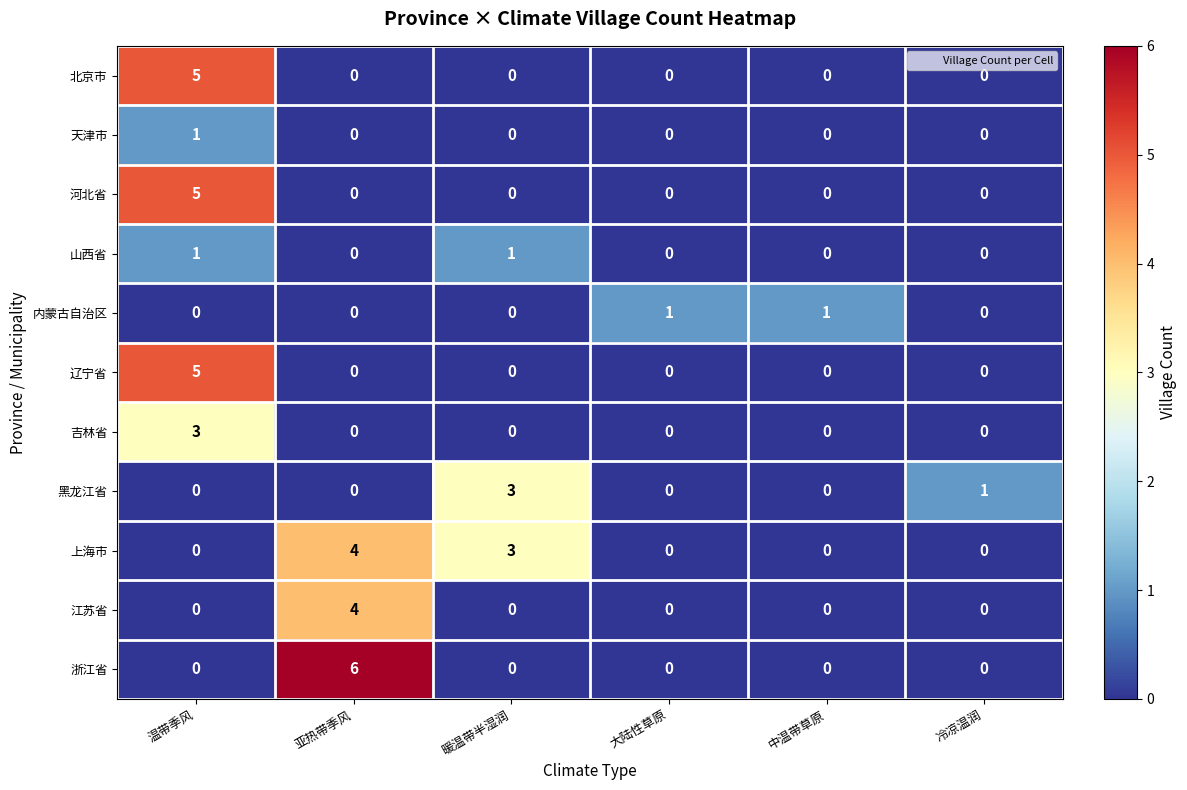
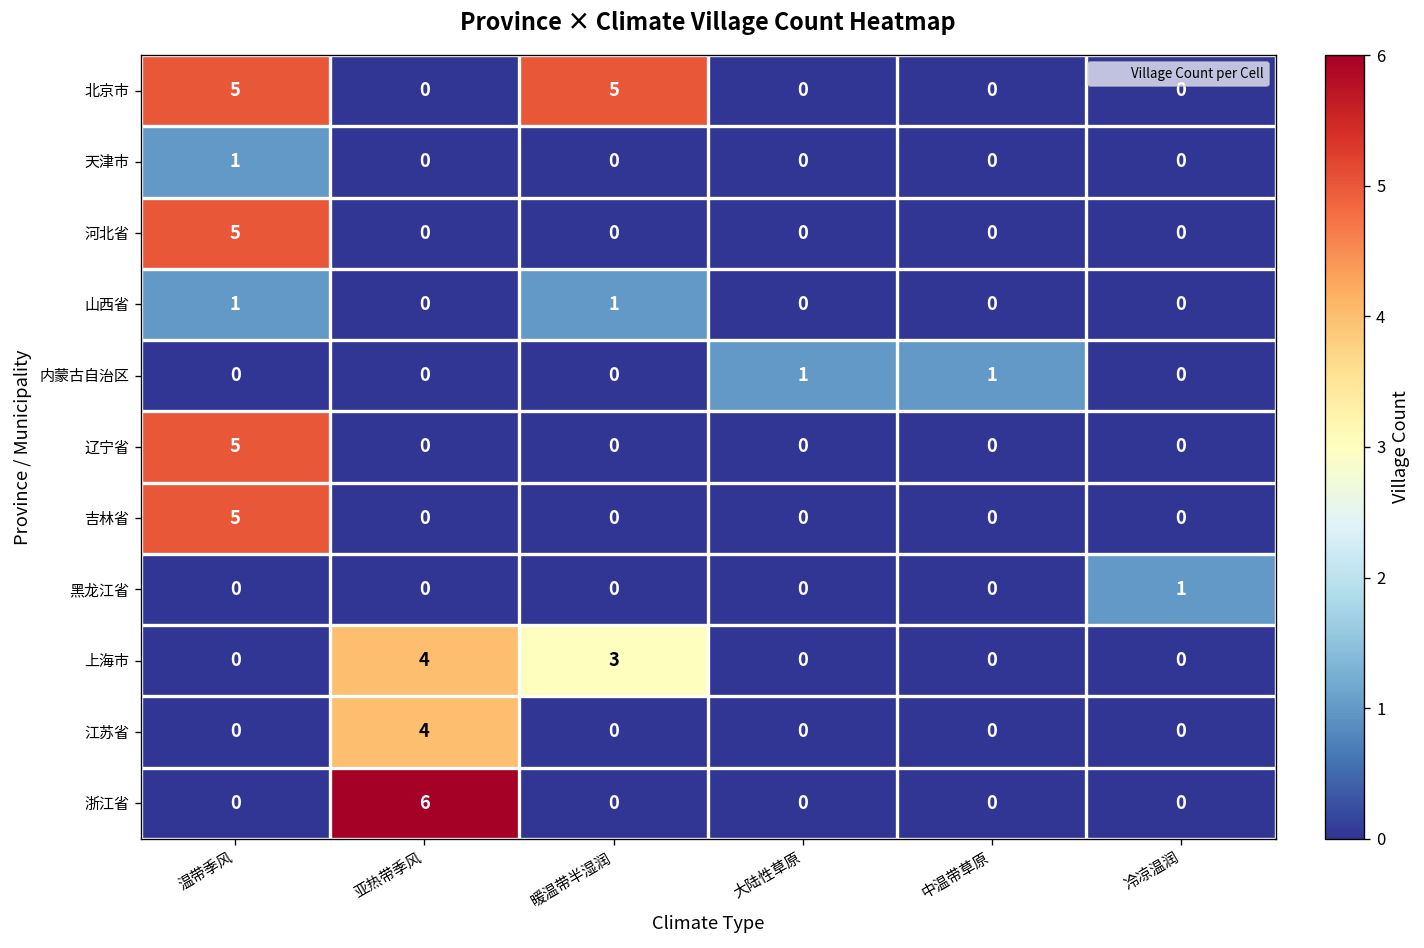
  {
    "北京市": {
      "温带季风": 5,
      "亚热带季风": 0,
-     "暖温带半湿润": 0,
+     "暖温带半湿润": 5,
      "大陆性草原": 0,
      "中温带草原": 0
    },
    "天津市": {
      "温带季风": 1,
      "亚热带季风": 0,
      "暖温带半湿润": 0,
      "大陆性草原": 0,
      "中温带草原": 0,
      "冷凉温润": 0
    },
    "河北省": {
      "温带季风": 5,
      "亚热带季风": 0,
      "暖温带半湿润": 0,
      "大陆性草原": 0,
      "中温带草原": 0,
      "冷凉温润": 0
    },
    "山西省": {
      "温带季风": 1,
      "亚热带季风": 0,
      "暖温带半湿润": 1,
      "大陆性草原": 0,
      "中温带草原": 0,
      "冷凉温润": 0
    },
    "内蒙古自治区": {
      "温带季风": 0,
      "亚热带季风": 0,
      "暖温带半湿润": 0,
      "大陆性草原": 1,
      "中温带草原": 1,
      "冷凉温润": 0
    },
    "辽宁省": {
      "温带季风": 5,
      "亚热带季风": 0,
      "暖温带半湿润": 0,
      "大陆性草原": 0,
      "中温带草原": 0,
      "冷凉温润": 0
    },
    "吉林省": {
-     "温带季风": 3,
+     "温带季风": 5,
      "亚热带季风": 0,
      "暖温带半湿润": 0,
      "大陆性草原": 0,
      "中温带草原": 0,
      "冷凉温润": 0
    },
    "黑龙江省": {
      "温带季风": 0,
      "亚热带季风": 0,
-     "暖温带半湿润": 3,
+     "暖温带半湿润": 0,
      "大陆性草原": 0,
      "中温带草原": 0,
      "冷凉温润": 1
    },
    "上海市": {
      "温带季风": 0,
      "亚热带季风": 4,
      "暖温带半湿润": 3,
      "大陆性草原": 0,
      "中温带草原": 0,
      "冷凉温润": 0
    },
    "江苏省": {
      "温带季风": 0,
      "亚热带季风": 4,
      "暖温带半湿润": 0,
      "大陆性草原": 0,
      "中温带草原": 0,
      "冷凉温润": 0
    },
    "浙江省": {
      "温带季风": 0,
      "亚热带季风": 6,
      "暖温带半湿润": 0,
      "大陆性草原": 0,
      "中温带草原": 0,
      "冷凉温润": 0
    }
  }
